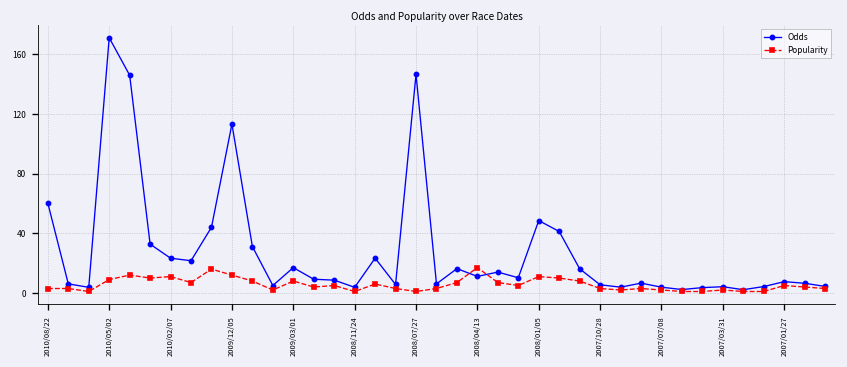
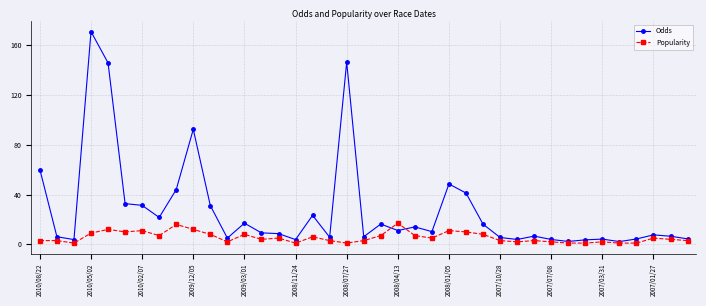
  {
    "Odds": {
      "2010/08/22": 60,
      "2010/05/02": 171,
-     "2010/02/07": 23,
-     "2009/12/05": 113,
+     "2010/02/07": 31,
+     "2009/12/05": 92,
      "2009/03/01": 17,
      "2008/11/24": 4,
      "2008/07/27": 146,
      "2008/04/13": 11,
      "2008/01/05": 49,
      "2007/10/28": 6,
      "2007/03/31": 4,
      "2007/01/27": 8
    },
    "Popularity": {
      "2010/08/22": 3,
      "2010/05/02": 9,
      "2010/02/07": 11,
      "2009/12/05": 12,
      "2009/03/01": 8,
      "2008/11/24": 1,
      "2008/07/27": 1,
      "2008/04/13": 17,
      "2008/01/05": 11,
      "2007/10/28": 3,
      "2007/03/31": 2,
      "2007/01/27": 5
    }
  }
